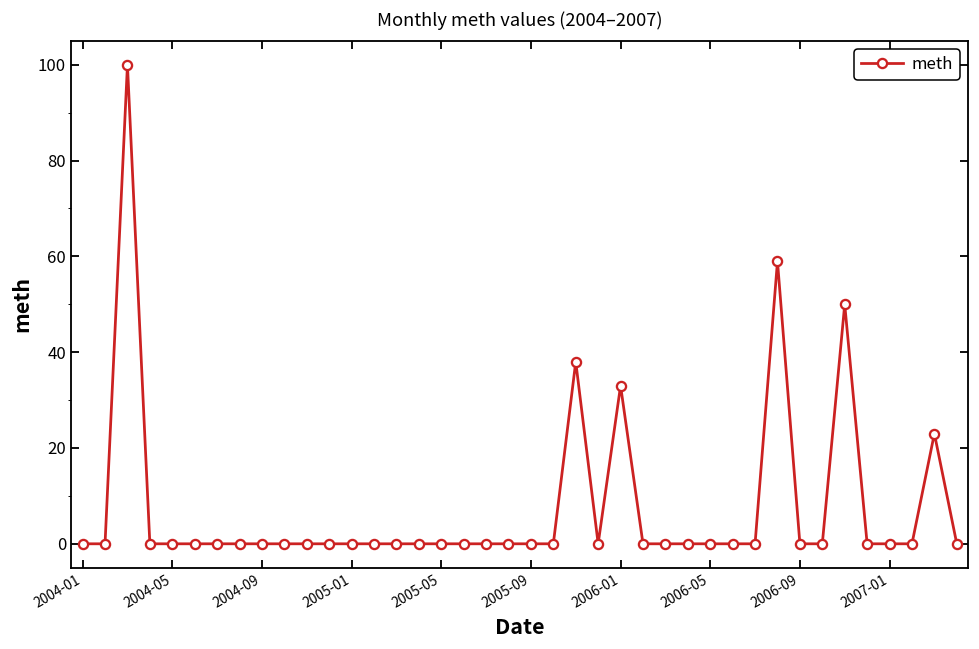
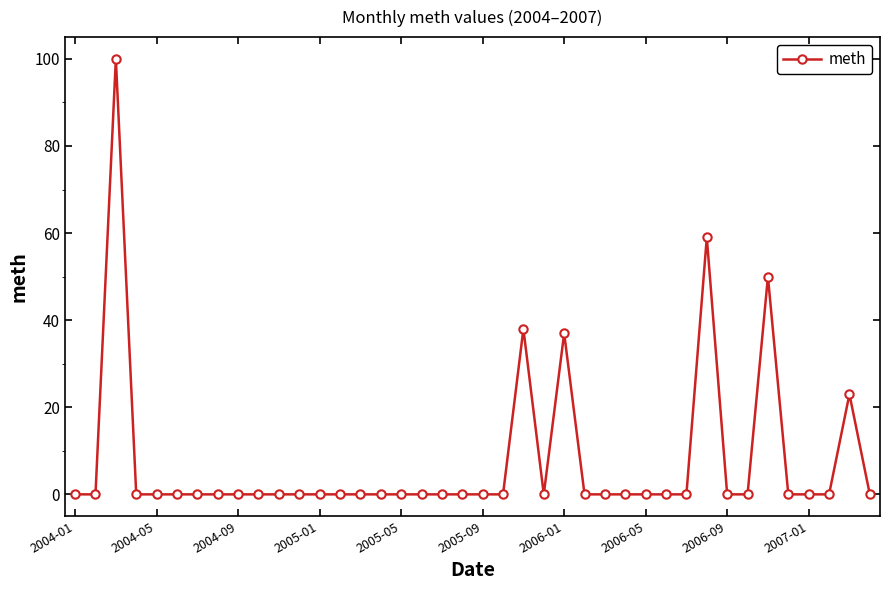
  {
    "2004-01": 0,
    "2004-05": 0,
    "2004-09": 0,
    "2005-01": 0,
    "2005-05": 0,
    "2005-09": 0,
-   "2006-01": 33,
+   "2006-01": 37,
    "2006-05": 0,
    "2006-09": 0,
    "2007-01": 0
  }
